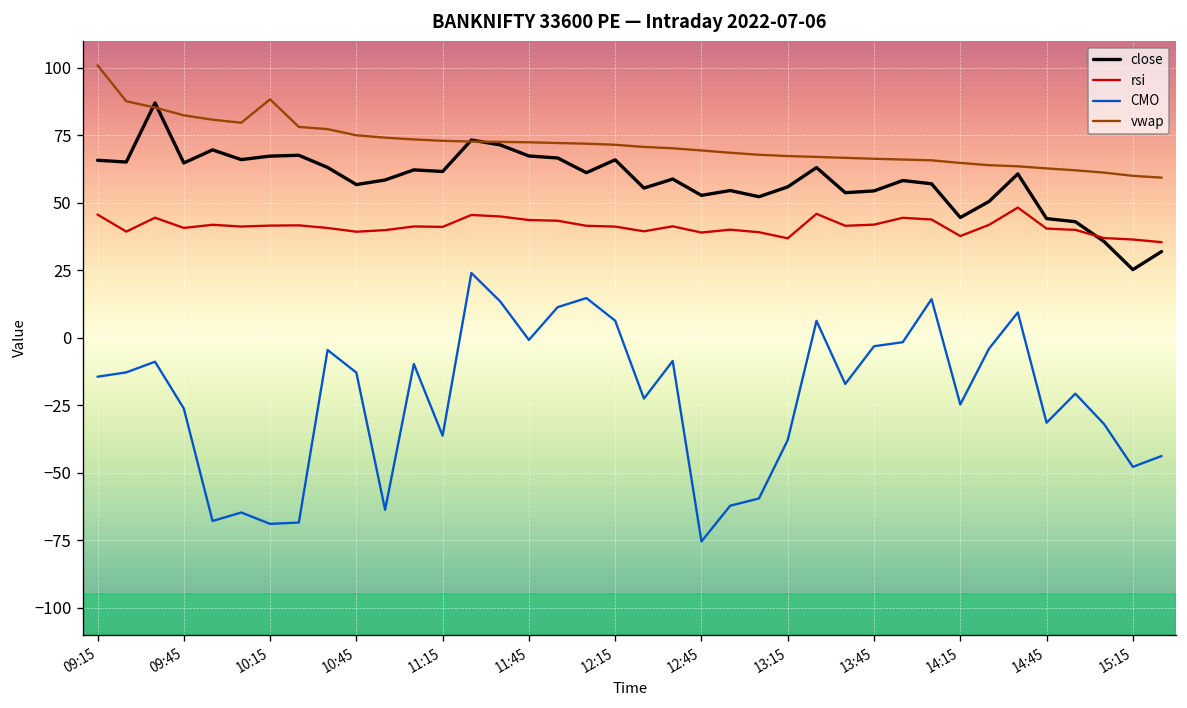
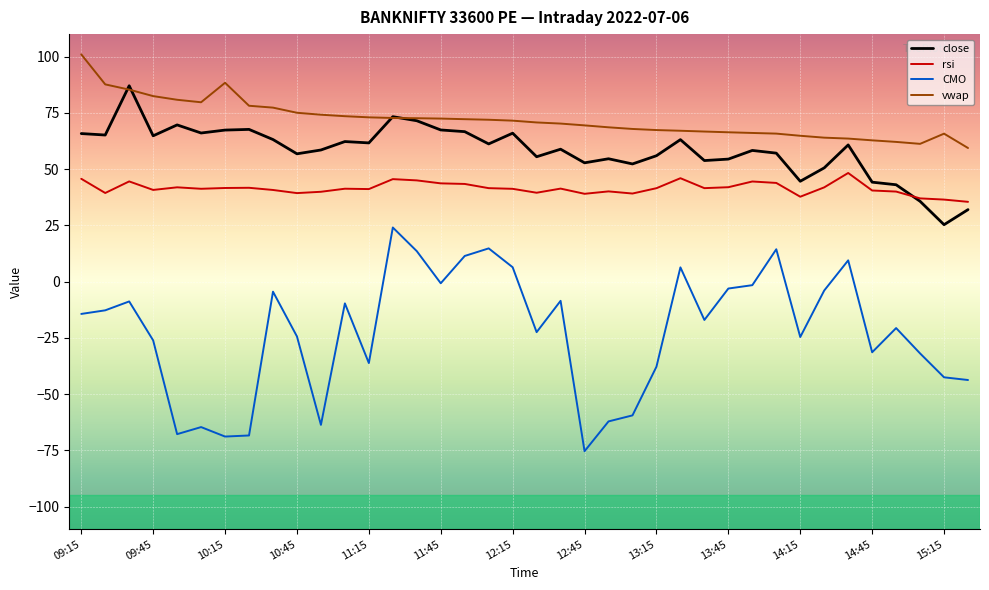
  {
    "close": {
      "09:15": 66,
      "09:45": 65,
      "10:15": 67,
      "10:45": 57,
      "11:15": 62,
      "11:45": 67,
      "12:15": 66,
      "12:45": 53,
      "13:15": 56,
      "13:45": 54,
      "14:15": 45,
      "14:45": 44,
      "15:15": 25
    },
    "rsi": {
      "09:15": 46,
      "09:45": 41,
      "10:15": 42,
      "10:45": 39,
      "11:15": 41,
      "11:45": 44,
      "12:15": 41,
      "12:45": 39,
-     "13:15": 37,
+     "13:15": 42,
      "13:45": 42,
      "14:15": 38,
      "14:45": 41,
      "15:15": 36
    },
    "CMO": {
      "09:15": -14,
      "09:45": -26,
      "10:15": -69,
-     "10:45": -13,
+     "10:45": -24,
      "11:15": -36,
      "11:45": -1,
      "12:15": 6,
      "12:45": -75,
      "13:15": -38,
      "13:45": -3,
      "14:15": -25,
      "14:45": -31,
-     "15:15": -48
+     "15:15": -43
    },
    "vwap": {
      "09:15": 101,
      "09:45": 82,
      "10:15": 88,
      "10:45": 75,
      "11:15": 73,
      "11:45": 72,
      "12:15": 72,
      "12:45": 69,
      "13:15": 67,
      "13:45": 66,
      "14:15": 65,
      "14:45": 63,
-     "15:15": 60
+     "15:15": 66
    }
  }
